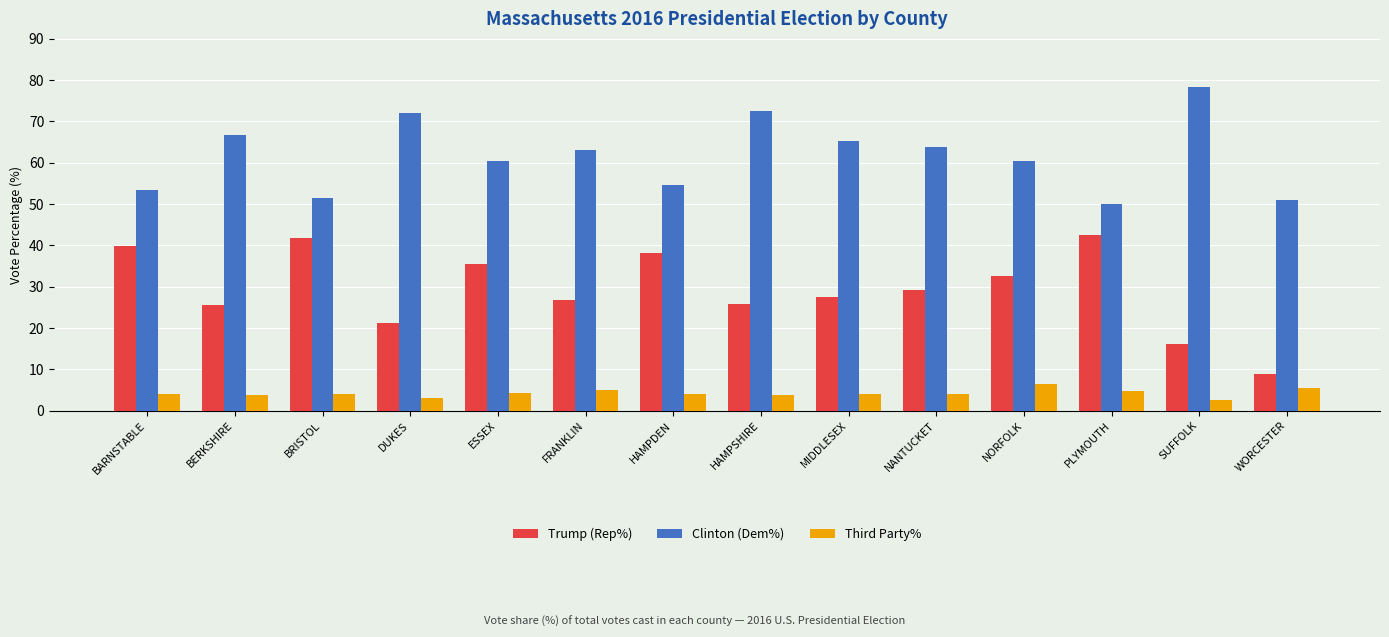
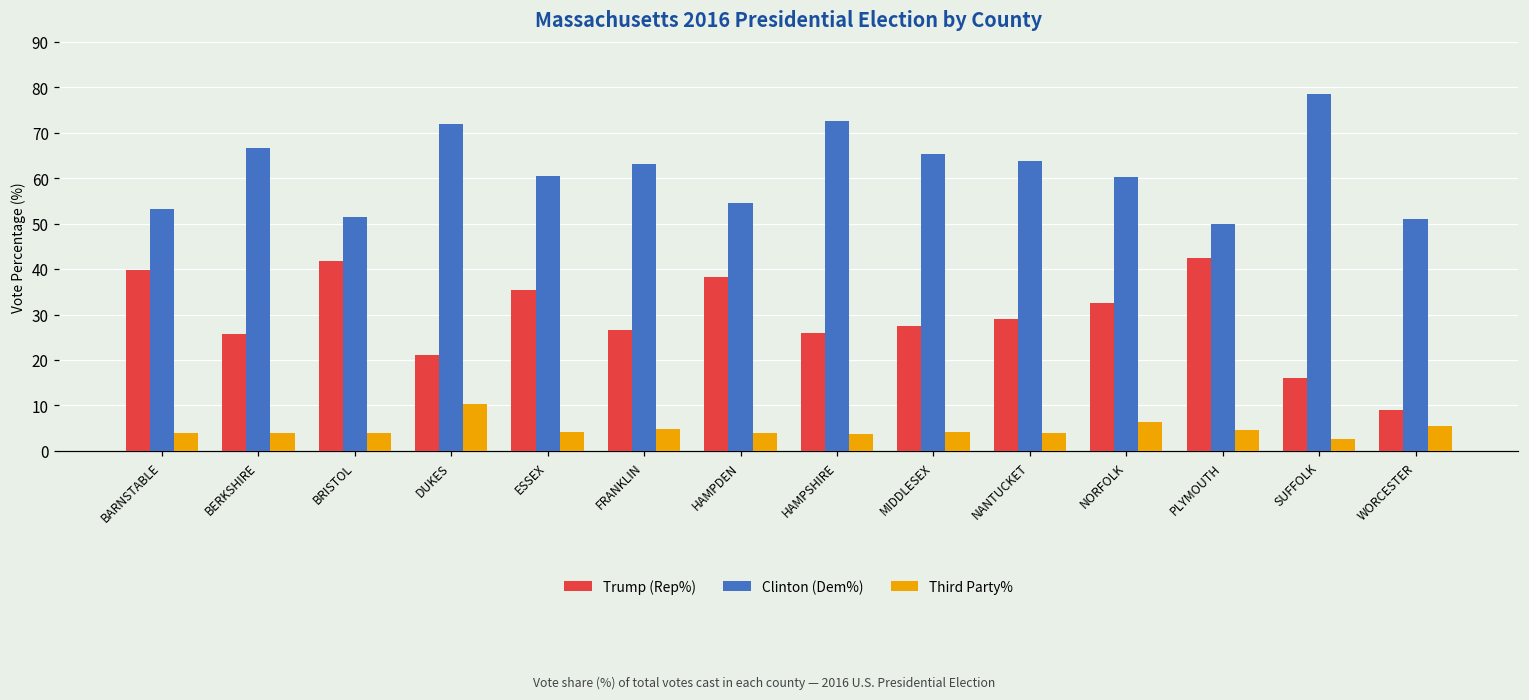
  {
    "Trump (Rep%)": {
      "BARNSTABLE": 40,
      "BERKSHIRE": 26,
      "BRISTOL": 42,
      "DUKES": 21,
      "ESSEX": 35,
      "FRANKLIN": 27,
      "HAMPDEN": 38,
      "HAMPSHIRE": 26,
      "MIDDLESEX": 28,
      "NANTUCKET": 29,
      "NORFOLK": 33,
      "PLYMOUTH": 43,
      "SUFFOLK": 16,
      "WORCESTER": 9
    },
    "Clinton (Dem%)": {
      "BARNSTABLE": 53,
      "BERKSHIRE": 67,
      "BRISTOL": 51,
      "DUKES": 72,
      "ESSEX": 60,
      "FRANKLIN": 63,
      "HAMPDEN": 55,
      "HAMPSHIRE": 73,
      "MIDDLESEX": 65,
      "NANTUCKET": 64,
      "NORFOLK": 60,
      "PLYMOUTH": 50,
      "SUFFOLK": 78,
      "WORCESTER": 51
    },
    "Third Party%": {
      "BARNSTABLE": 4,
      "BERKSHIRE": 4,
      "BRISTOL": 4,
-     "DUKES": 3,
+     "DUKES": 10,
      "ESSEX": 4,
      "FRANKLIN": 5,
      "HAMPDEN": 4,
      "HAMPSHIRE": 4,
      "MIDDLESEX": 4,
      "NANTUCKET": 4,
      "NORFOLK": 6,
      "PLYMOUTH": 5,
      "SUFFOLK": 3,
      "WORCESTER": 5
    }
  }
